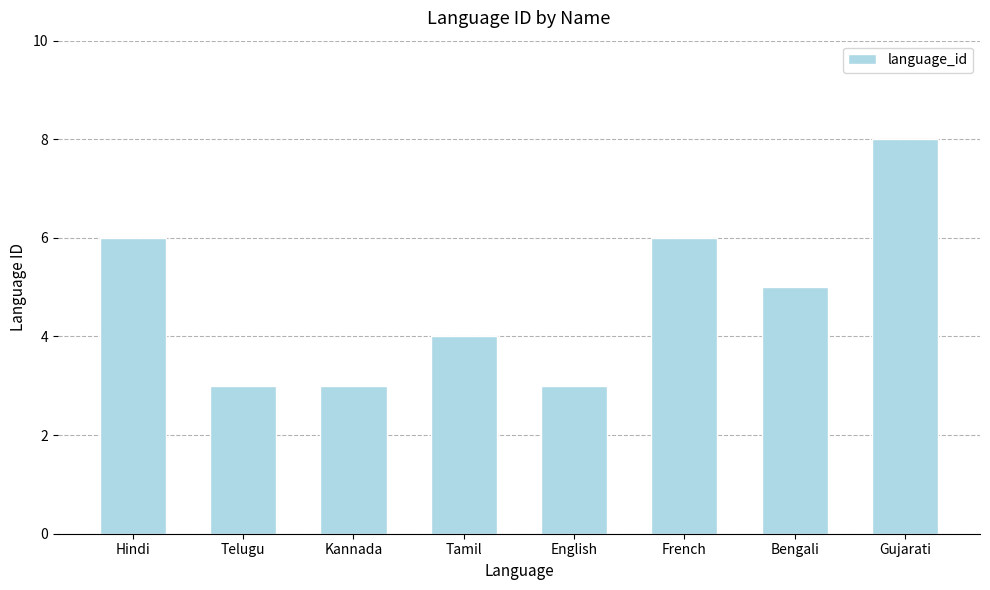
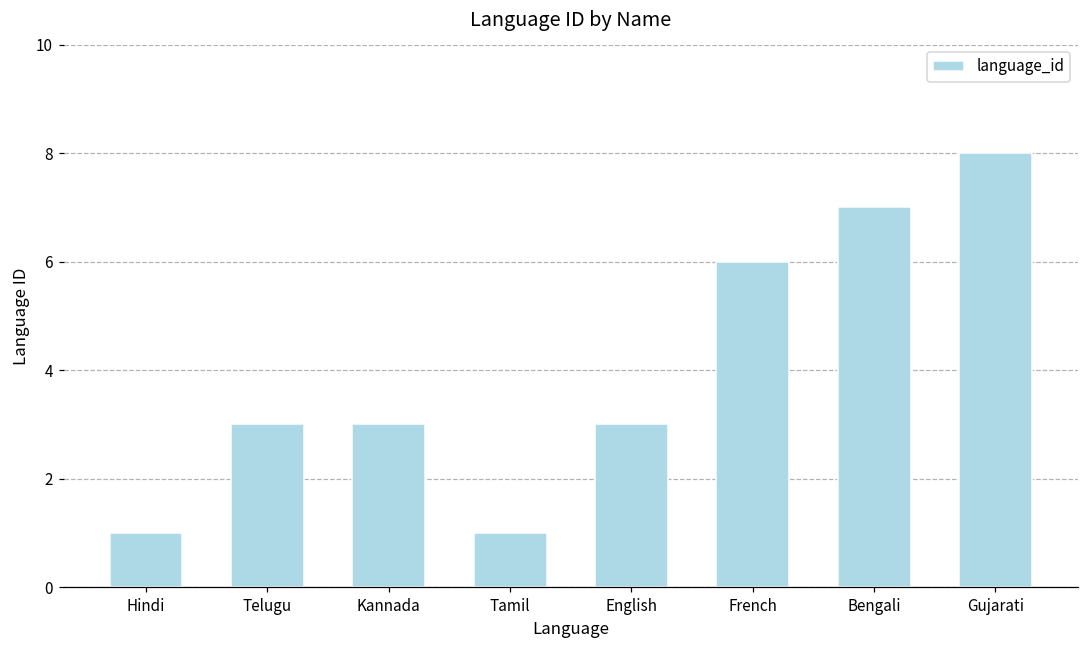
  {
-   "Hindi": 6,
+   "Hindi": 1,
    "Telugu": 3,
    "Kannada": 3,
-   "Tamil": 4,
+   "Tamil": 1,
    "English": 3,
    "French": 6,
-   "Bengali": 5,
+   "Bengali": 7,
    "Gujarati": 8
  }
